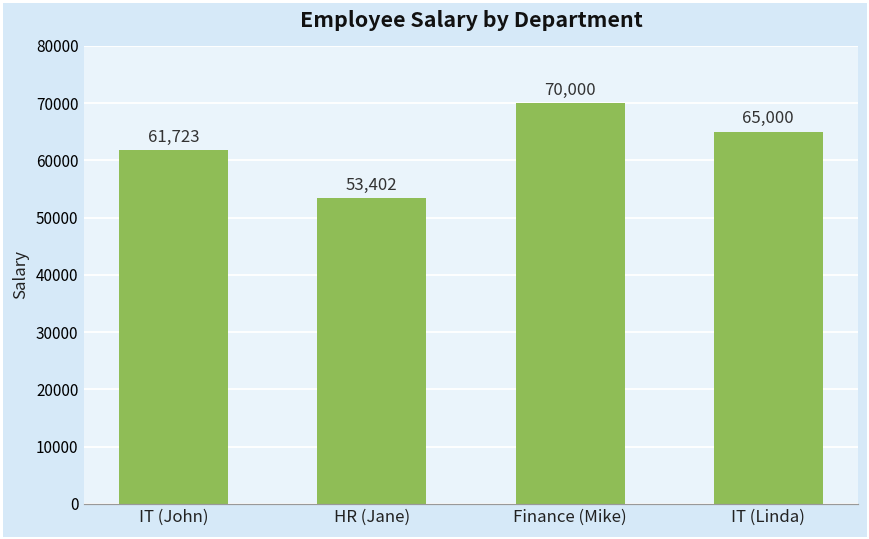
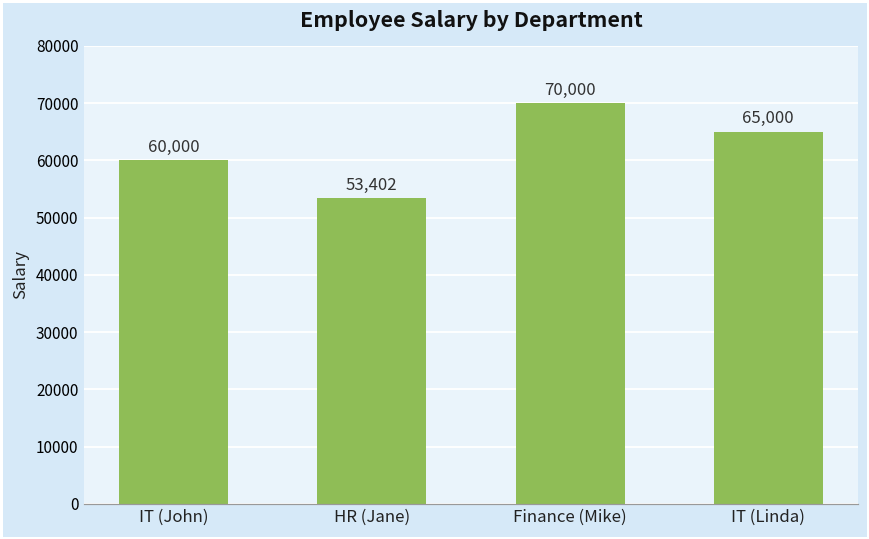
  {
-   "IT (John)": "61,723",
+   "IT (John)": "60,000",
    "HR (Jane)": "53,402",
    "Finance (Mike)": "70,000",
    "IT (Linda)": "65,000"
  }
